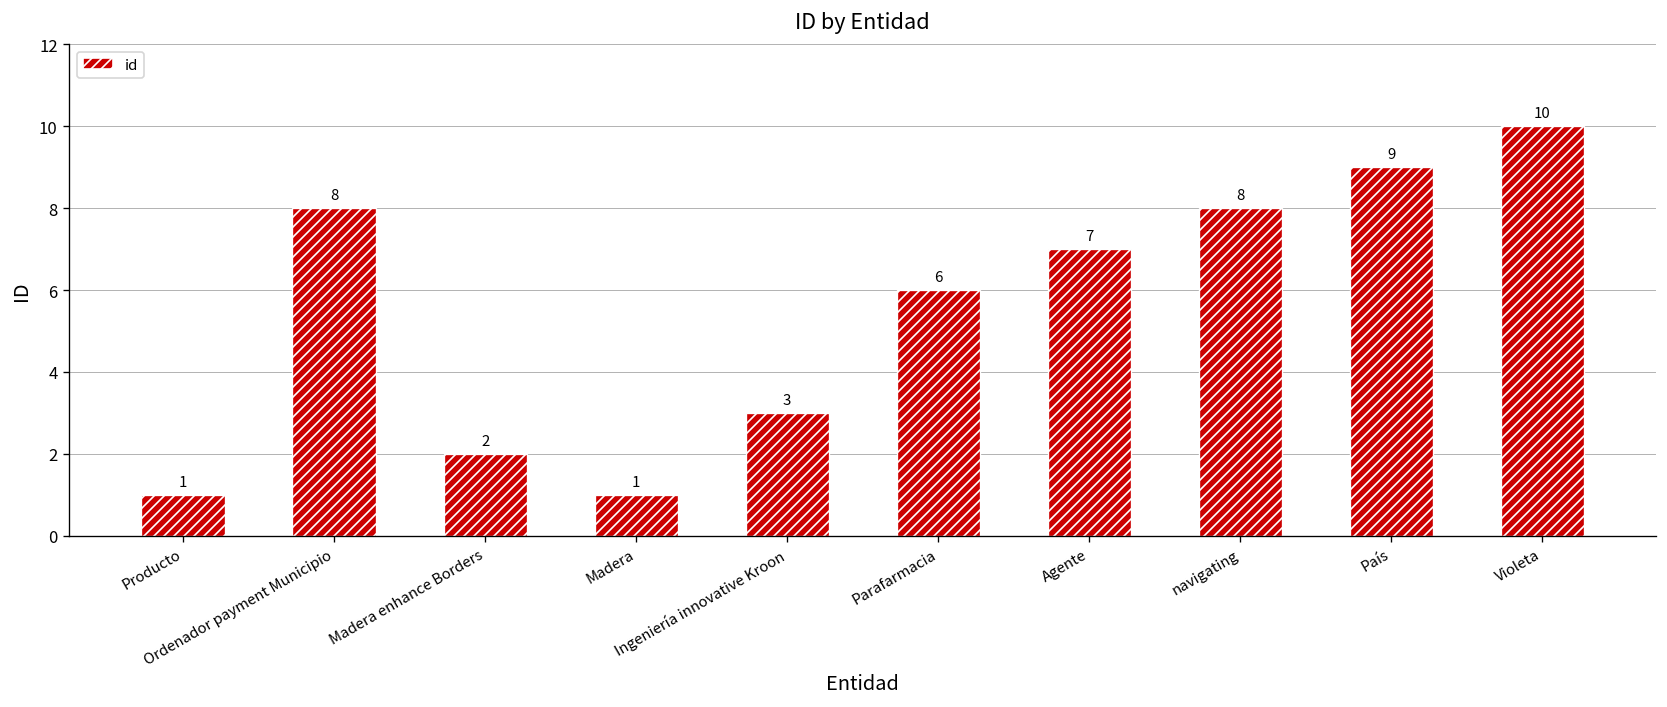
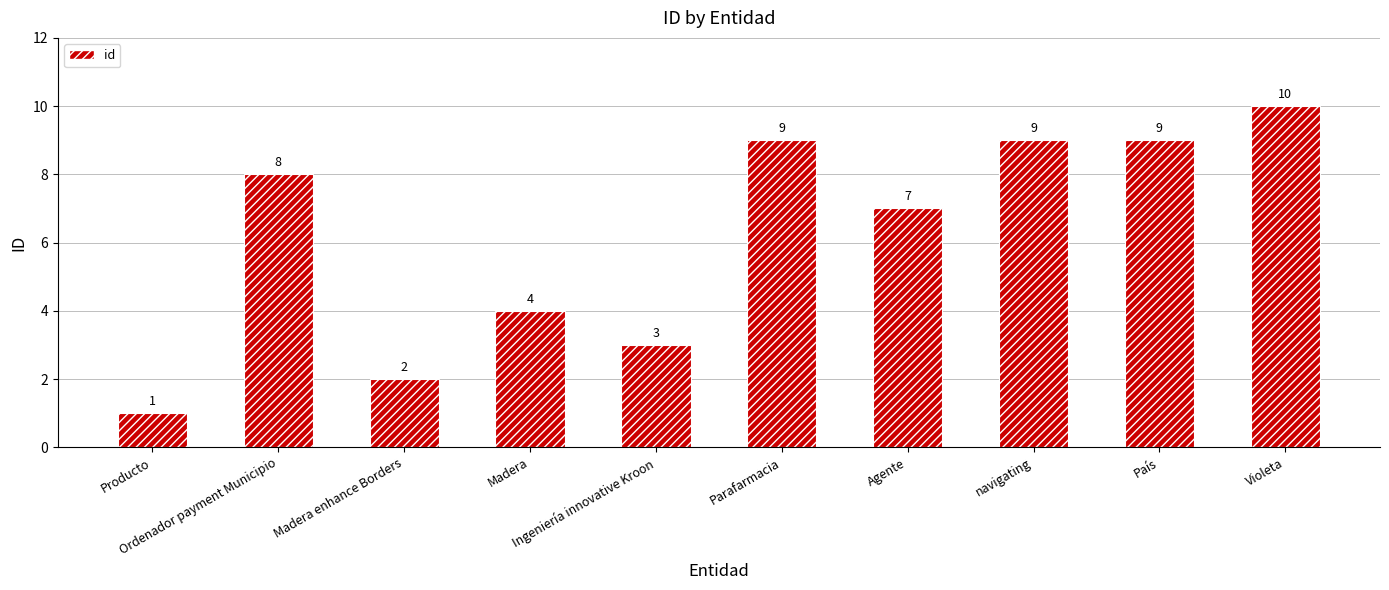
  {
    "Producto": 1,
    "Ordenador payment Municipio": 8,
    "Madera enhance Borders": 2,
-   "Madera": 1,
+   "Madera": 4,
    "Ingeniería innovative Kroon": 3,
-   "Parafarmacia": 6,
+   "Parafarmacia": 9,
    "Agente": 7,
-   "navigating": 8,
+   "navigating": 9,
    "País": 9,
    "Violeta": 10
  }
